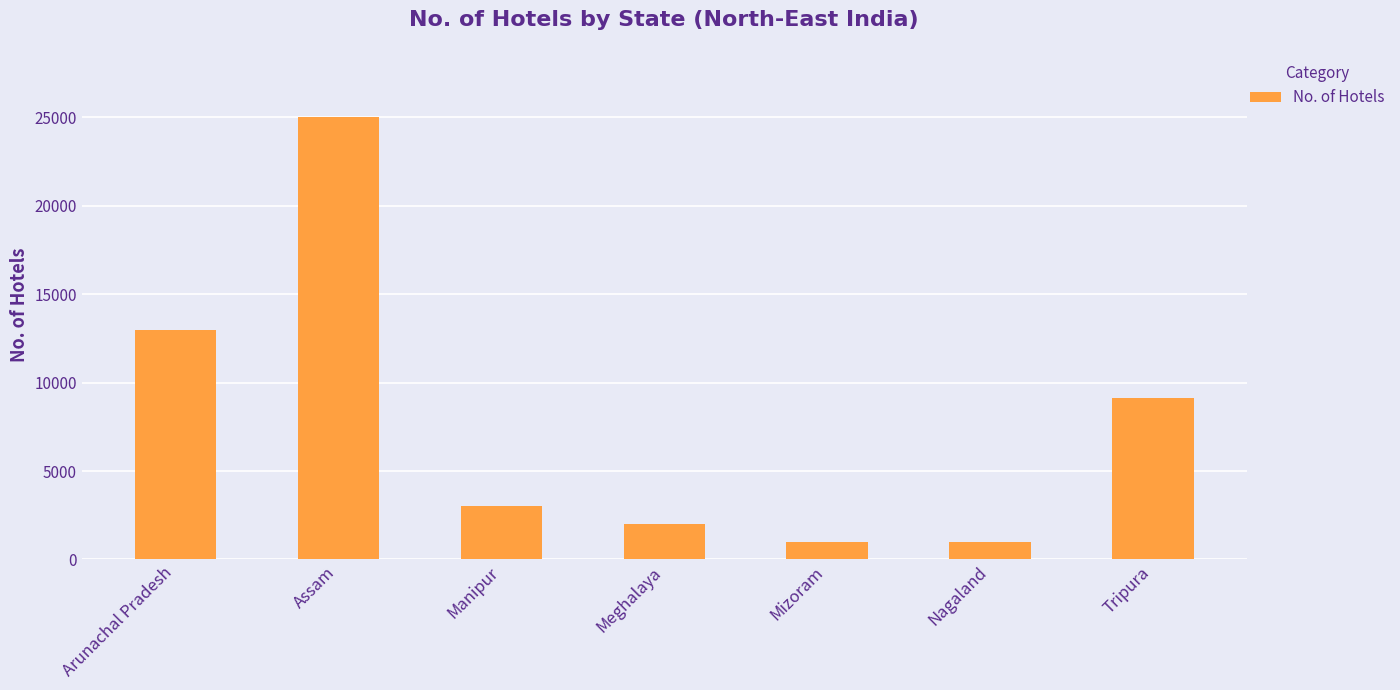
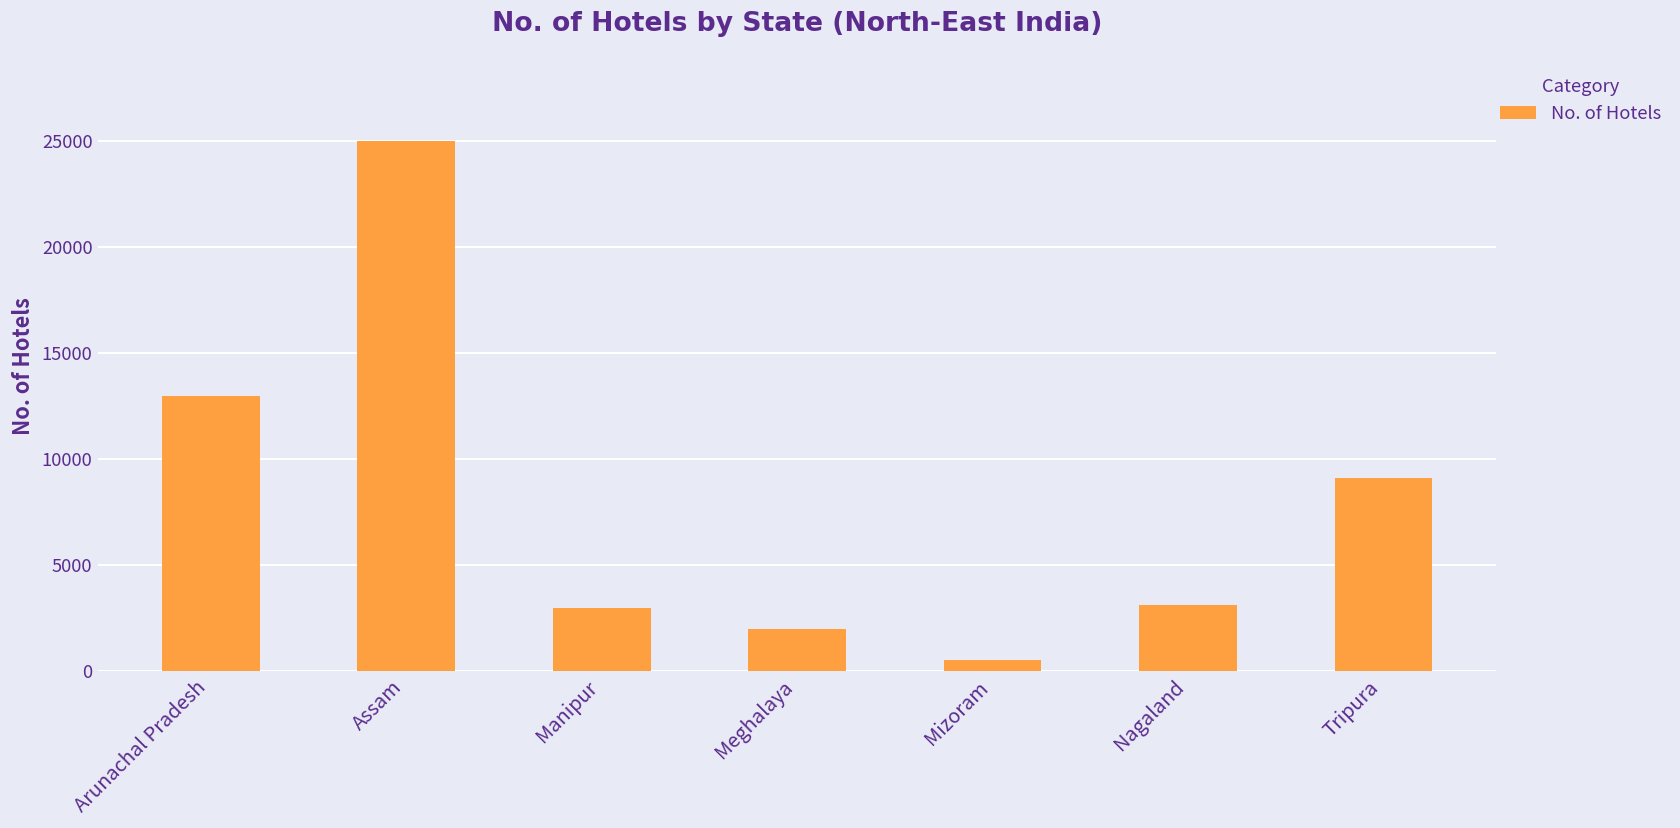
  {
    "Arunachal Pradesh": 13000,
    "Assam": 25000,
    "Manipur": 3000,
    "Meghalaya": 2000,
-   "Mizoram": 1000,
-   "Nagaland": 1000,
+   "Mizoram": 500,
+   "Nagaland": 3100,
    "Tripura": 9100
  }
